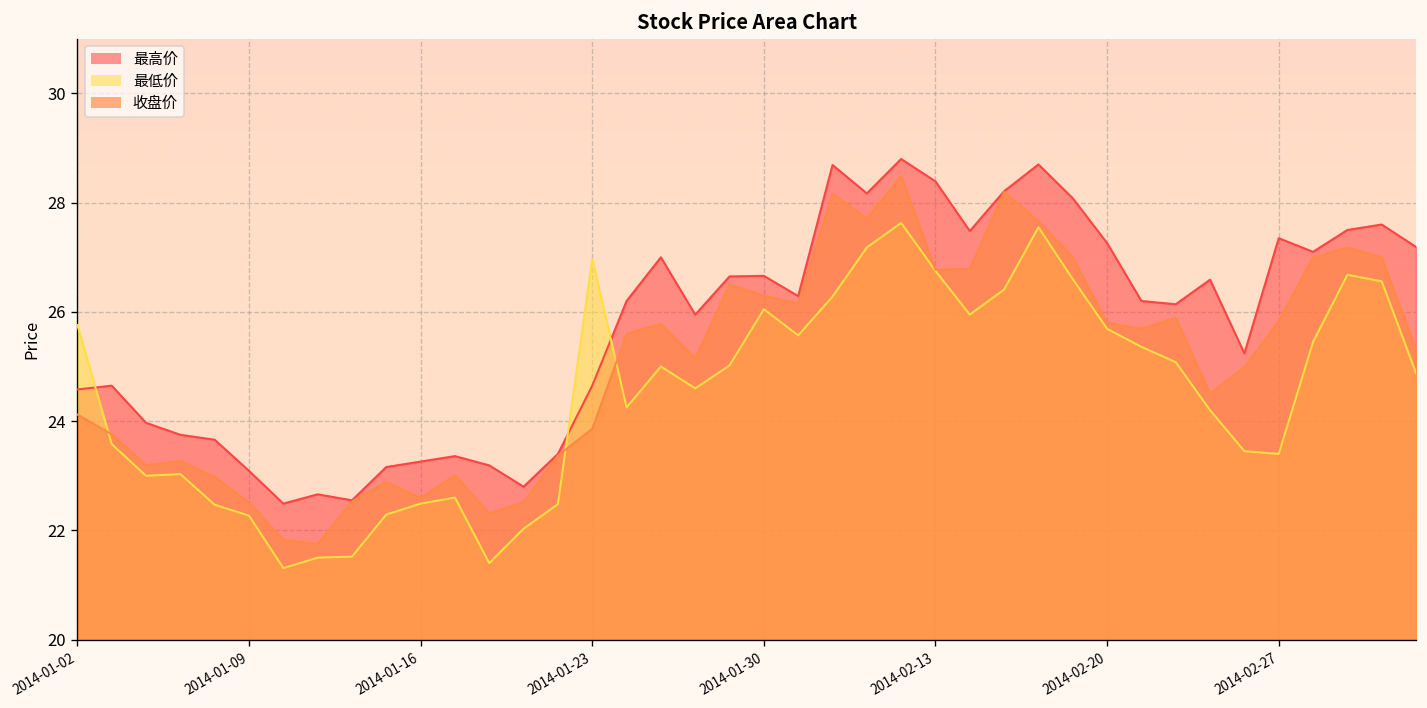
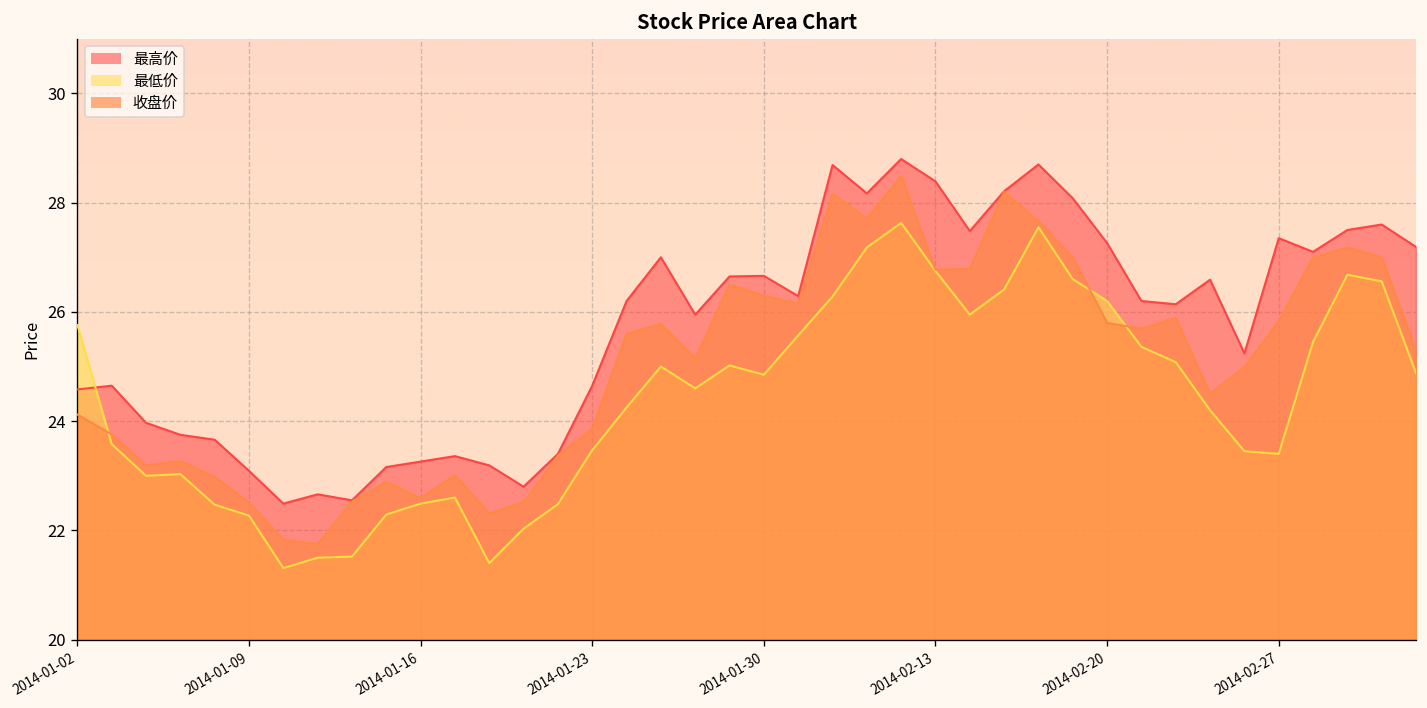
  {
    "最低价": {
      "2014-01-02": 25.8,
      "2014-01-09": 22.3,
      "2014-01-16": 22.5,
-     "2014-01-23": 27.0,
-     "2014-01-30": 26.1,
-     "2014-02-20": 25.7,
+     "2014-01-23": 23.5,
+     "2014-01-30": 24.9,
+     "2014-02-20": 26.2,
      "2014-02-27": 23.4
    }
  }
